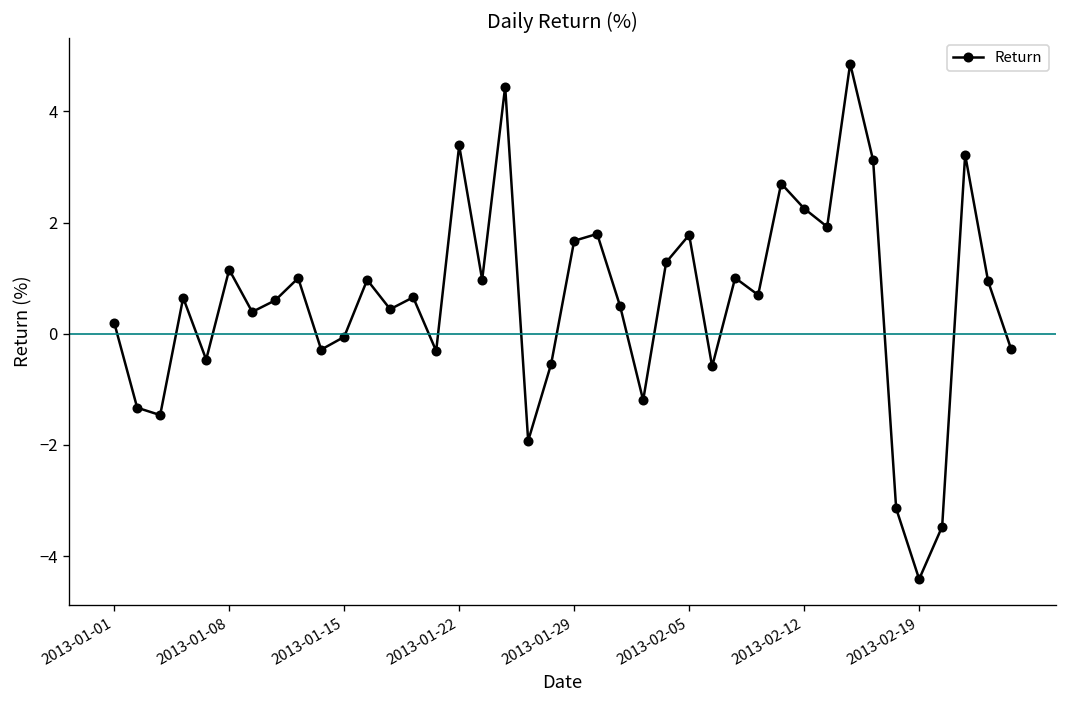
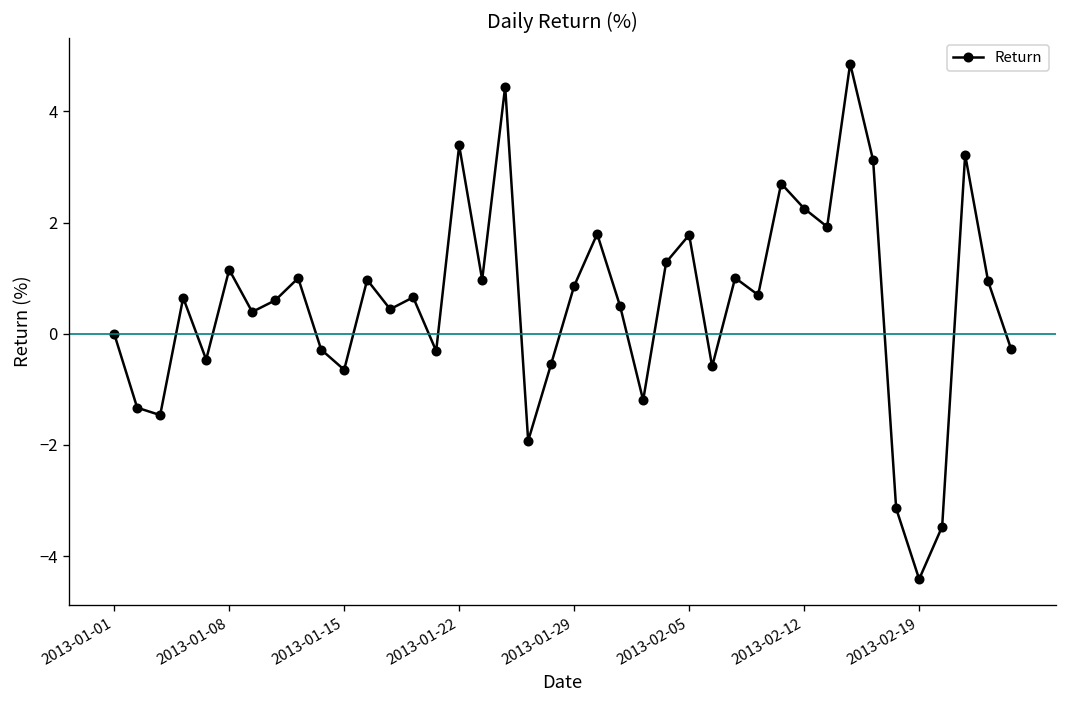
  {
-   "2013-01-01": 0.2,
+   "2013-01-01": 0.0,
    "2013-01-08": 1.2,
-   "2013-01-15": -0.1,
+   "2013-01-15": -0.6,
    "2013-01-22": 3.4,
-   "2013-01-29": 1.7,
+   "2013-01-29": 0.9,
    "2013-02-05": 1.8,
    "2013-02-12": 2.3,
    "2013-02-19": -4.4
  }
